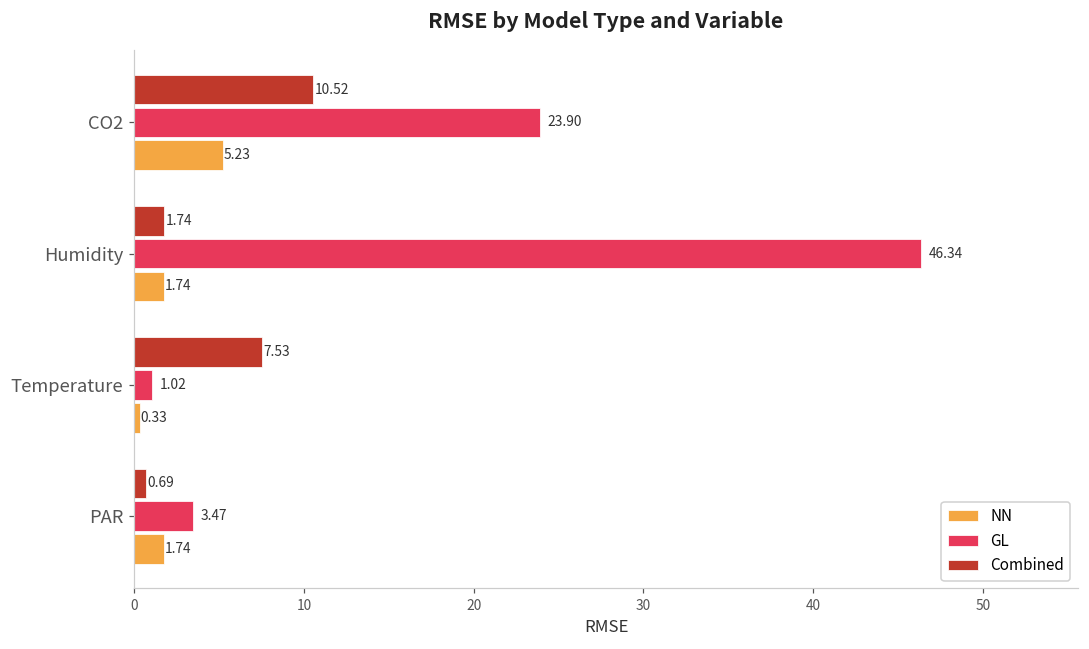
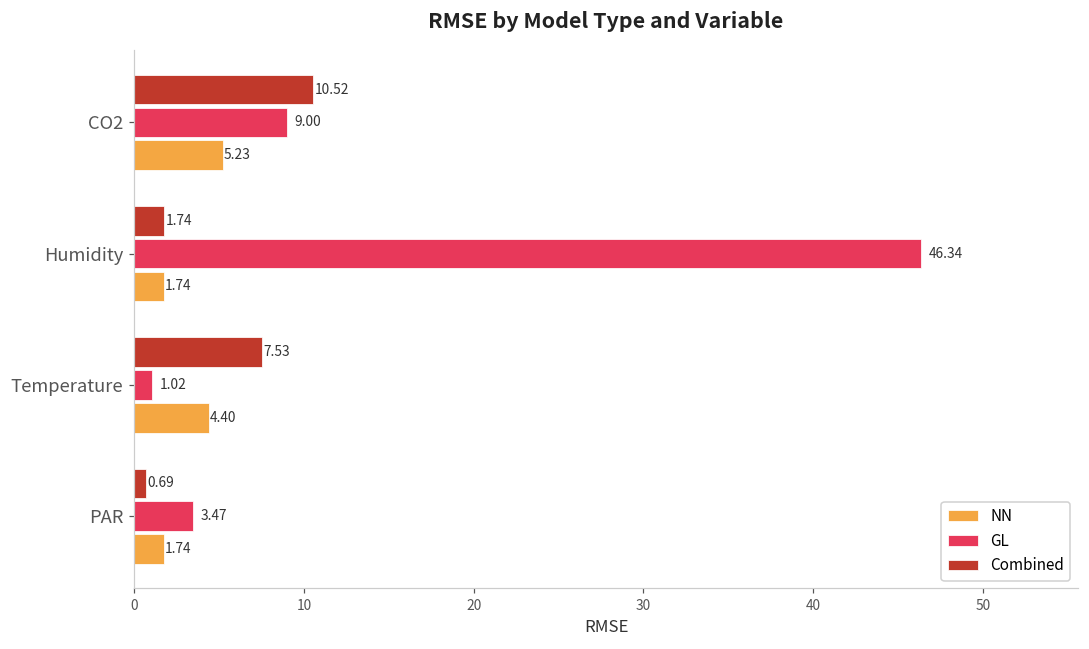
  {
    "NN": {
      "CO2": 5.23,
      "Humidity": 1.74,
-     "Temperature": 0.33,
+     "Temperature": 4.40,
      "PAR": 1.74
    },
    "GL": {
-     "CO2": 23.90,
+     "CO2": 9.00,
      "Humidity": 46.34,
      "Temperature": 1.02,
      "PAR": 3.47
    },
    "Combined": {
      "CO2": 10.52,
      "Humidity": 1.74,
      "Temperature": 7.53,
      "PAR": 0.69
    }
  }
